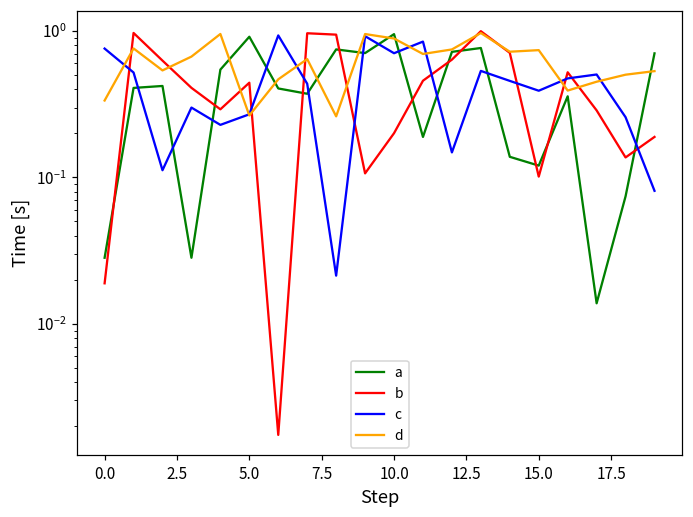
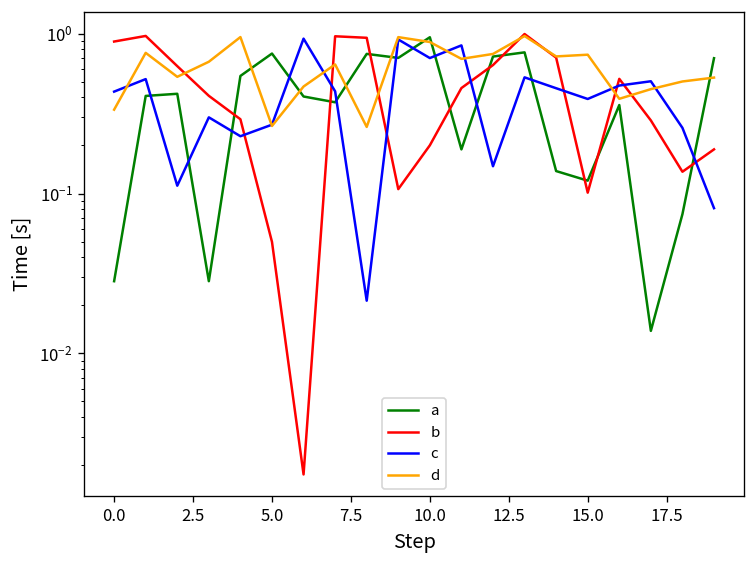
  {
    "a": {
      "0.0": 0.028,
-     "5.0": 0.9,
+     "5.0": 0.8,
      "10.0": 1.0,
      "15.0": 0.12
    },
    "b": {
-     "0.0": 0.019,
-     "5.0": 0.44,
+     "0.0": 0.9,
+     "5.0": 0.050,
      "10.0": 0.20,
      "15.0": 0.10
    },
    "c": {
-     "0.0": 0.8,
+     "0.0": 0.43,
      "10.0": 0.7,
      "15.0": 0.39
    },
    "d": {
      "0.0": 0.33,
      "10.0": 0.9,
      "15.0": 0.7
    }
  }
